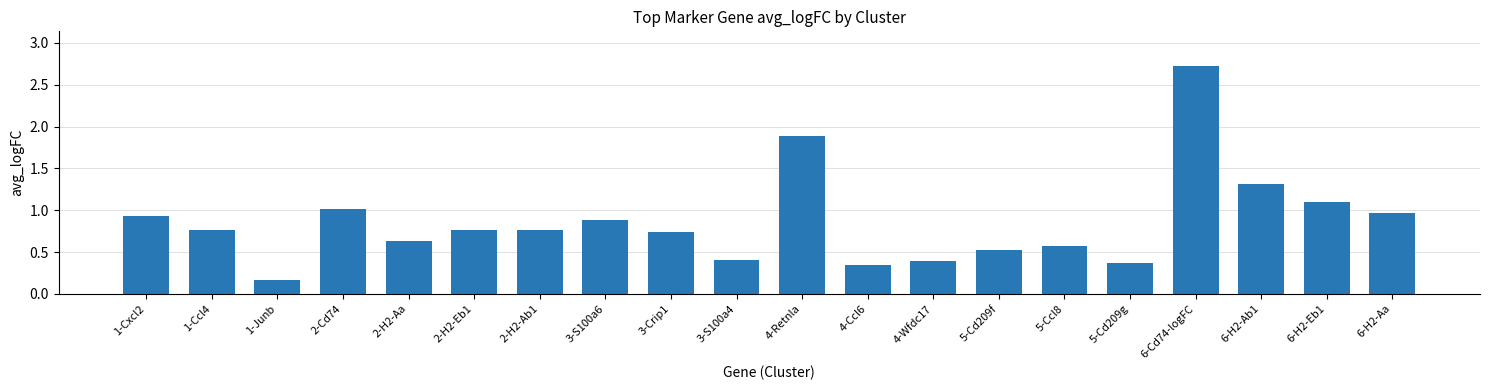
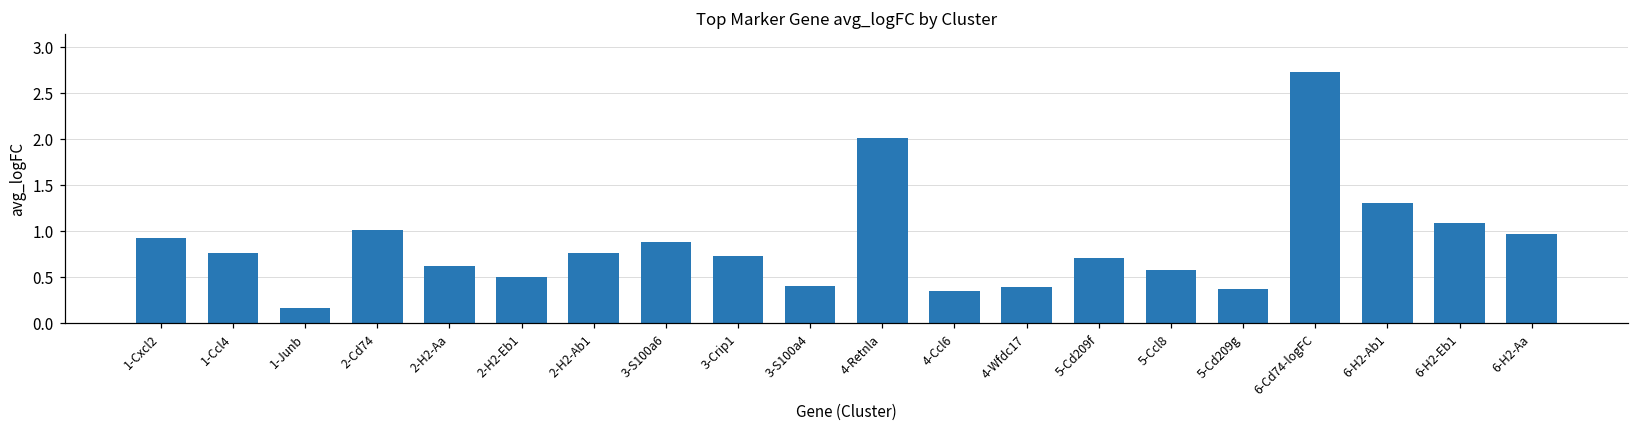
  {
    "1-Cxcl2": 0.9,
    "1-Ccl4": 0.8,
    "1-Junb": 0.2,
    "2-Cd74": 1.0,
    "2-H2-Aa": 0.6,
-   "2-H2-Eb1": 0.8,
+   "2-H2-Eb1": 0.5,
    "2-H2-Ab1": 0.8,
    "3-S100a6": 0.9,
    "3-Crip1": 0.7,
    "3-S100a4": 0.4,
-   "4-Retnla": 1.9,
+   "4-Retnla": 2.0,
    "4-Ccl6": 0.3,
    "4-Wfdc17": 0.4,
-   "5-Cd209f": 0.5,
+   "5-Cd209f": 0.7,
    "5-Ccl8": 0.6,
    "5-Cd209g": 0.4,
    "6-Cd74-logFC": 2.7,
    "6-H2-Ab1": 1.3,
    "6-H2-Eb1": 1.1,
    "6-H2-Aa": 1.0
  }
